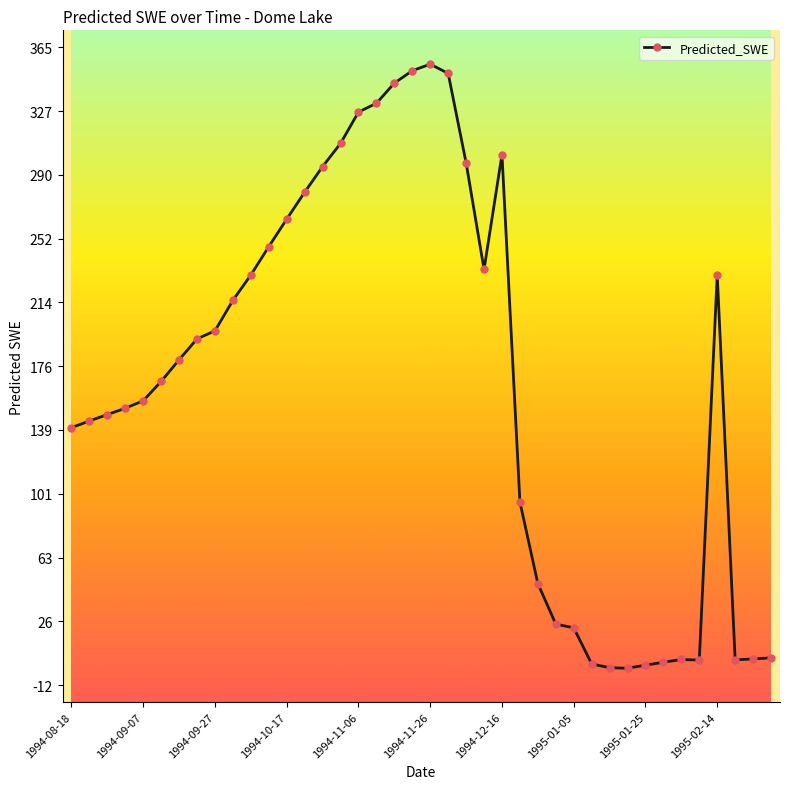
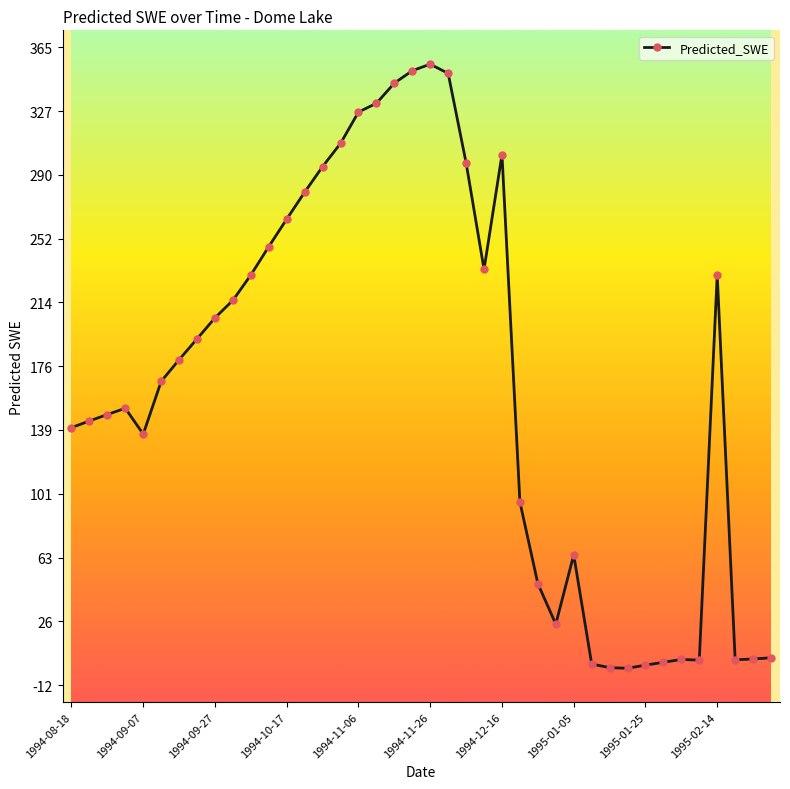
  {
    "1994-08-18": 140,
-   "1994-09-07": 156,
-   "1994-09-27": 197,
+   "1994-09-07": 136,
+   "1994-09-27": 205,
    "1994-10-17": 263,
    "1994-11-06": 327,
    "1994-11-26": 355,
    "1994-12-16": 302,
-   "1995-01-05": 22,
+   "1995-01-05": 65,
    "1995-01-25": 0,
    "1995-02-14": 230
  }
